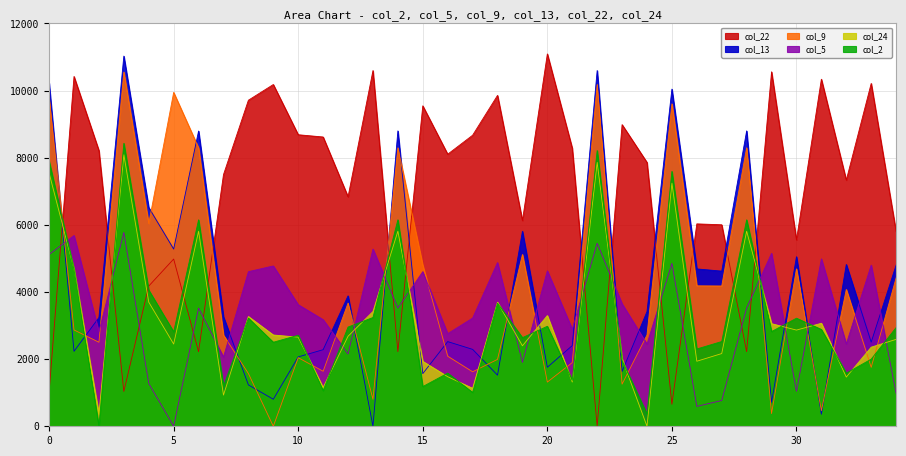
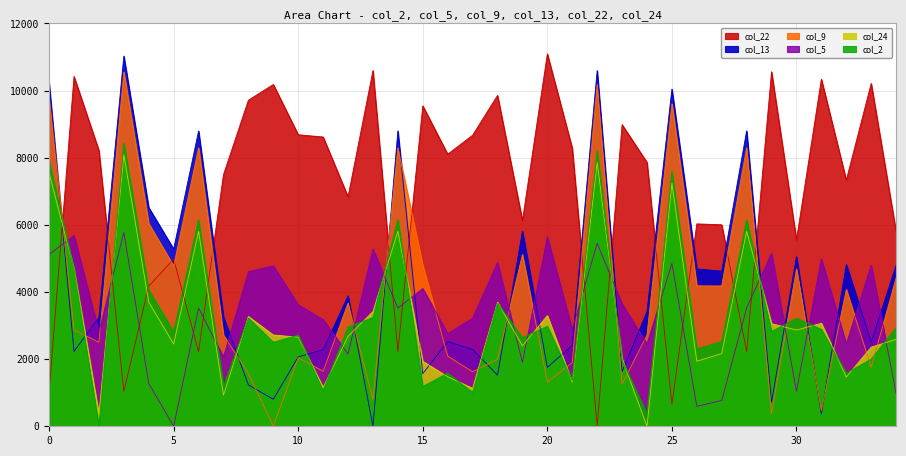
  {
    "col_22": {
      "0": 1000,
      "5": 5000,
      "10": 8700,
      "15": 9500,
      "20": 11100,
      "25": 700,
      "30": 5600
    },
    "col_13": {
      "0": 10200,
      "5": 5300,
      "15": 1600,
      "20": 1800,
      "25": 10000,
      "30": 5100
    },
    "col_9": {
      "0": 9800,
-     "5": 9900,
+     "5": 4800,
      "15": 4800,
      "20": 1300,
      "25": 9600,
      "30": 4700
    },
    "col_5": {
      "0": 5100,
      "5": 0,
      "10": 3600,
-     "15": 4600,
-     "20": 4600,
+     "15": 4100,
+     "20": 5600,
      "25": 4900,
      "30": 1000
    },
    "col_24": {
      "0": 7500,
      "5": 2400,
      "15": 1900,
      "20": 3300,
      "25": 7200,
      "30": 2900
    },
    "col_2": {
      "0": 7900,
      "5": 2800,
      "15": 1200,
      "20": 3000,
      "25": 7600,
      "30": 3200
    }
  }
